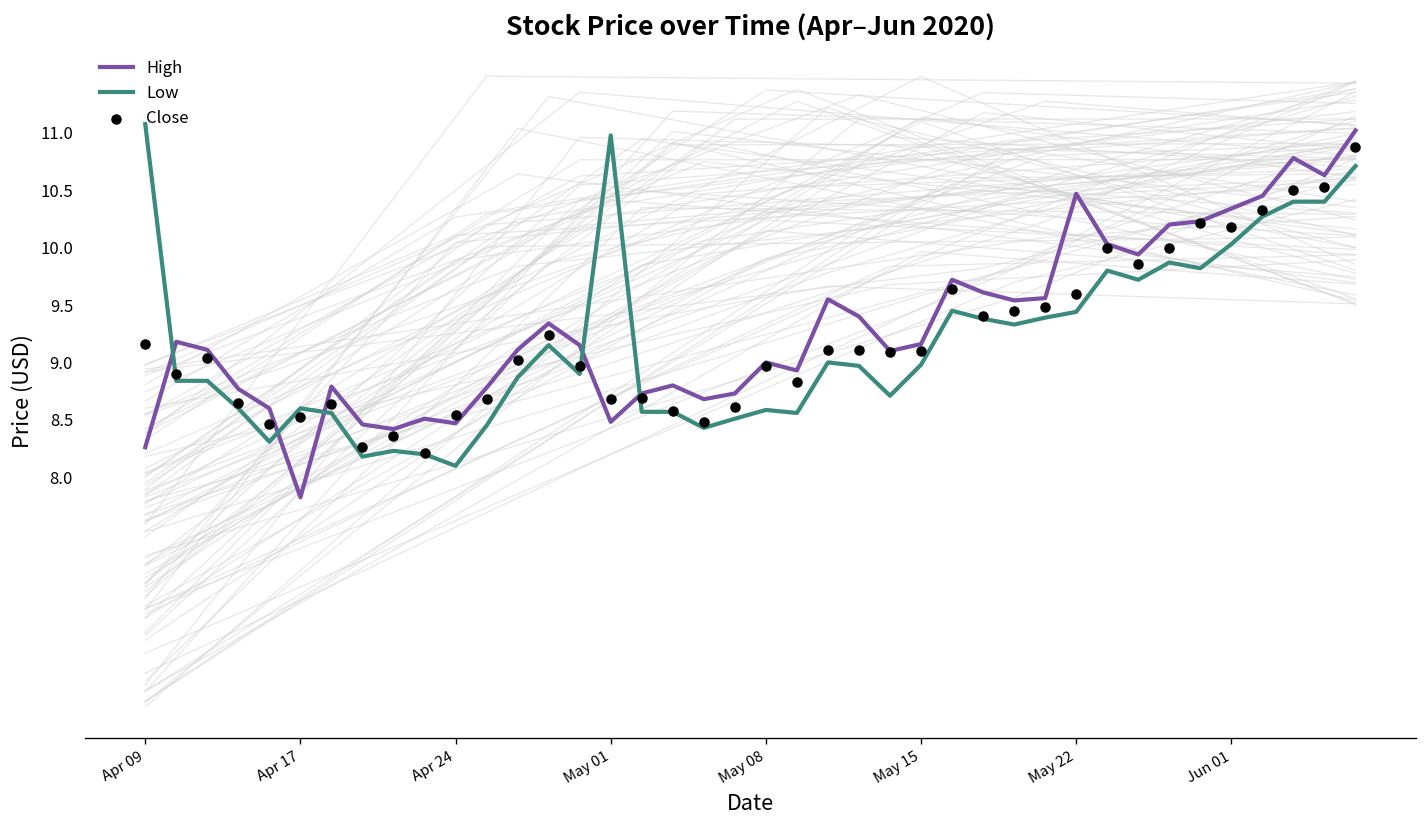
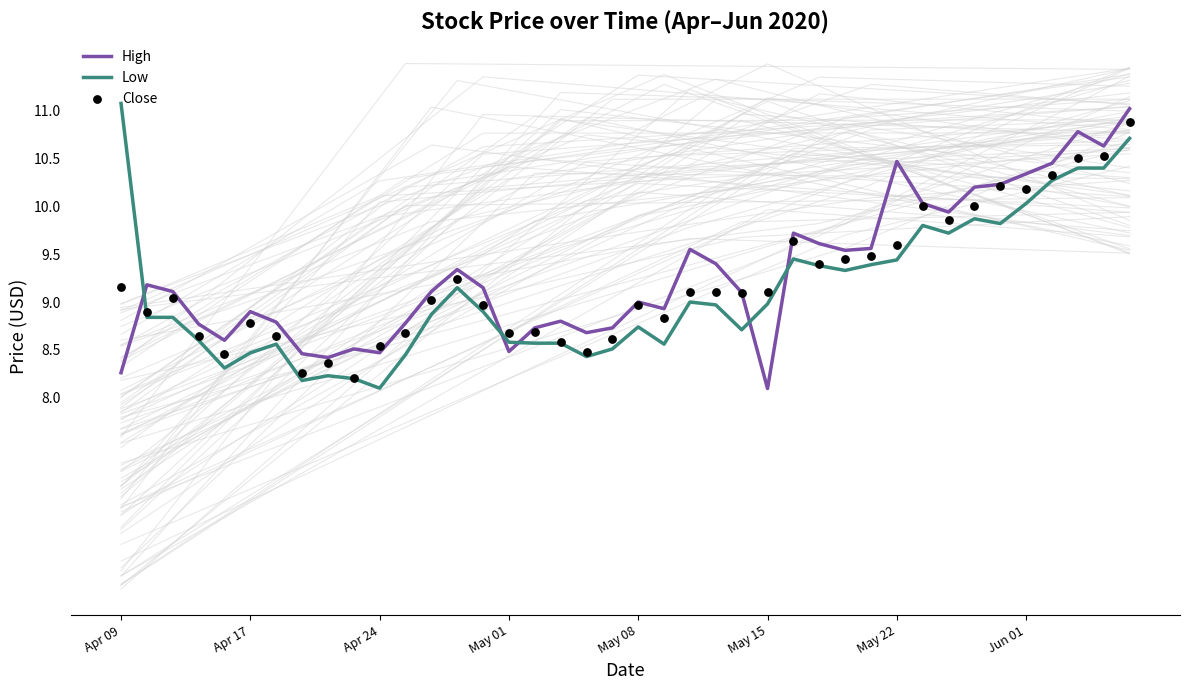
  {
    "Close": {
-     "Apr 17": 8.5
+     "Apr 17": 8.8
    },
    "High": {
      "Apr 09": 8.3,
-     "Apr 17": 7.8,
+     "Apr 17": 8.9,
      "Apr 24": 8.5,
      "May 01": 8.5,
      "May 08": 9.0,
-     "May 15": 9.2,
+     "May 15": 8.1,
      "May 22": 10.5,
      "Jun 01": 10.3
    },
    "Low": {
      "Apr 09": 11.1,
-     "Apr 17": 8.6,
+     "Apr 17": 8.5,
      "Apr 24": 8.1,
-     "May 01": 11.0,
-     "May 08": 8.6,
+     "May 01": 8.6,
+     "May 08": 8.7,
      "May 15": 9.0,
      "May 22": 9.4,
      "Jun 01": 10.0
    }
  }
